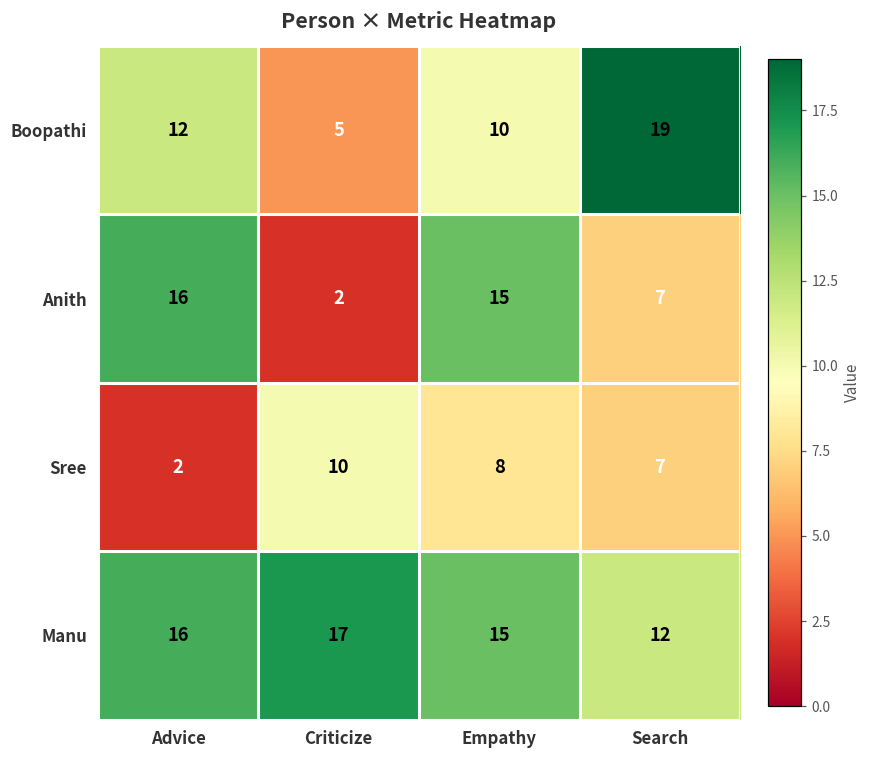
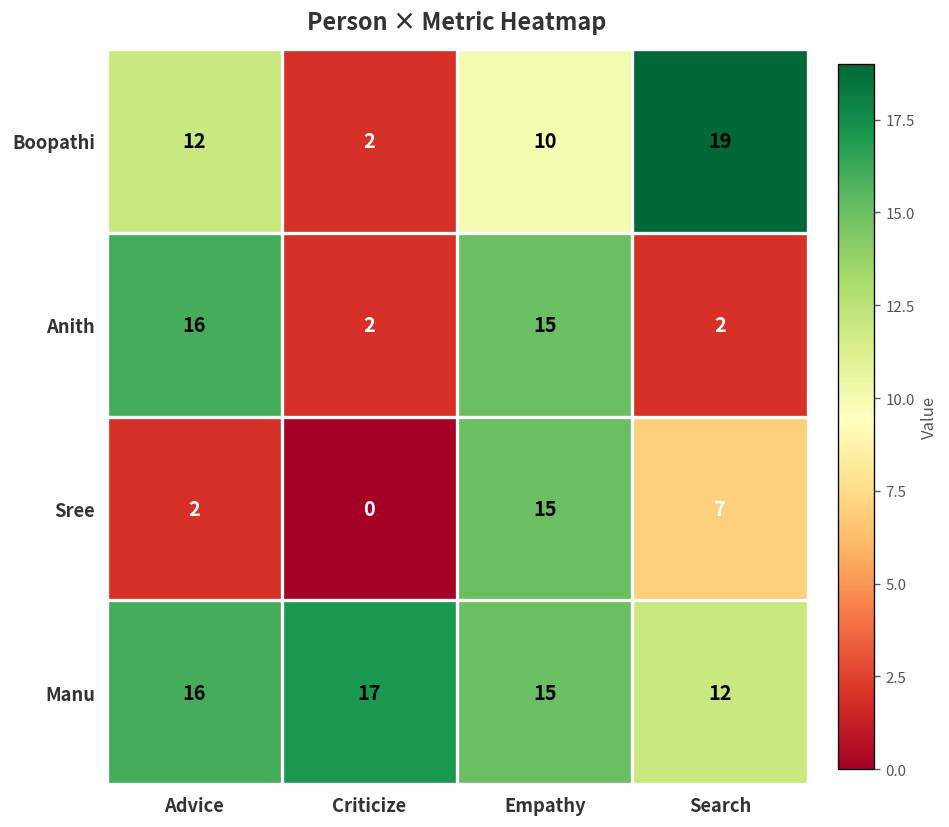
  {
    "Boopathi": {
      "Advice": 12,
-     "Criticize": 5,
+     "Criticize": 2,
      "Empathy": 10,
      "Search": 19
    },
    "Anith": {
      "Advice": 16,
      "Criticize": 2,
      "Empathy": 15,
-     "Search": 7
+     "Search": 2
    },
    "Sree": {
      "Advice": 2,
-     "Criticize": 10,
-     "Empathy": 8,
+     "Criticize": 0,
+     "Empathy": 15,
      "Search": 7
    },
    "Manu": {
      "Advice": 16,
      "Criticize": 17,
      "Empathy": 15,
      "Search": 12
    }
  }
